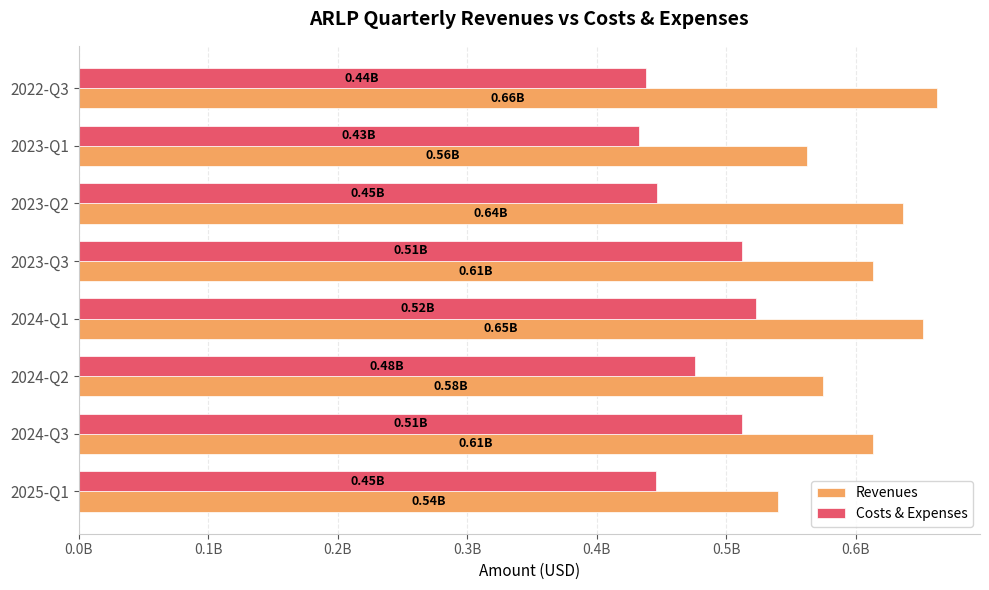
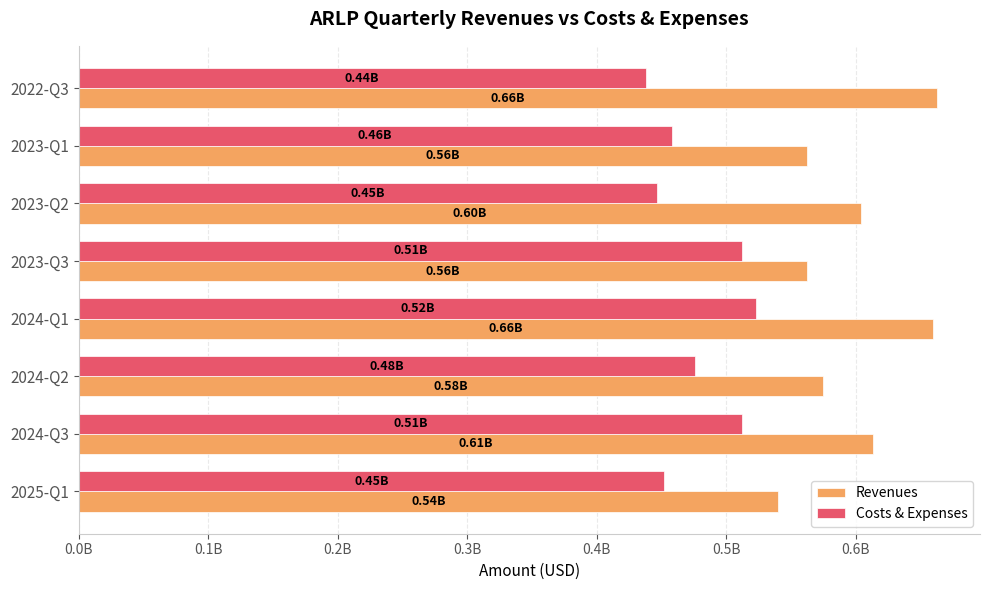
  {
    "Revenues": {
      "2022-Q3": "0.66B",
      "2023-Q1": "0.56B",
-     "2023-Q2": "0.64B",
-     "2023-Q3": "0.61B",
-     "2024-Q1": "0.65B",
+     "2023-Q2": "0.60B",
+     "2023-Q3": "0.56B",
+     "2024-Q1": "0.66B",
      "2024-Q2": "0.58B",
      "2024-Q3": "0.61B",
      "2025-Q1": "0.54B"
    },
    "Costs & Expenses": {
      "2022-Q3": "0.44B",
-     "2023-Q1": "0.43B",
+     "2023-Q1": "0.46B",
      "2023-Q2": "0.45B",
      "2023-Q3": "0.51B",
      "2024-Q1": "0.52B",
      "2024-Q2": "0.48B",
      "2024-Q3": "0.51B",
-     "2025-Q1": "446000000"
+     "2025-Q1": "452000000"
    }
  }
